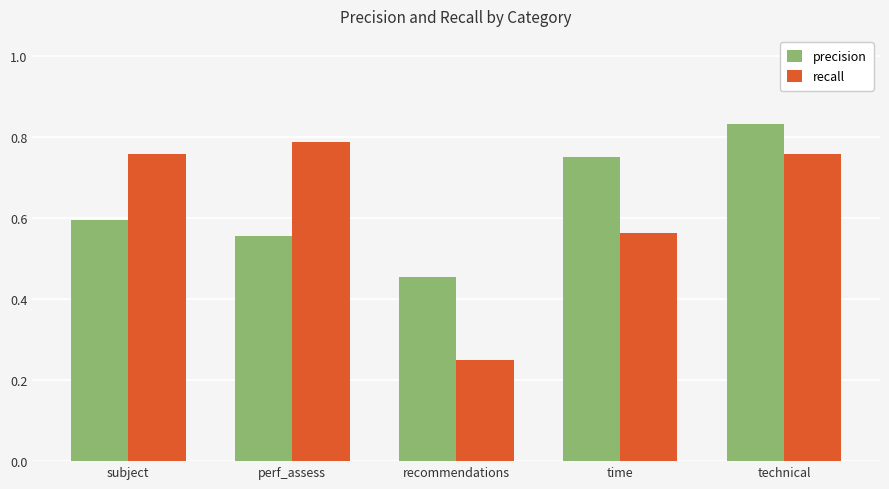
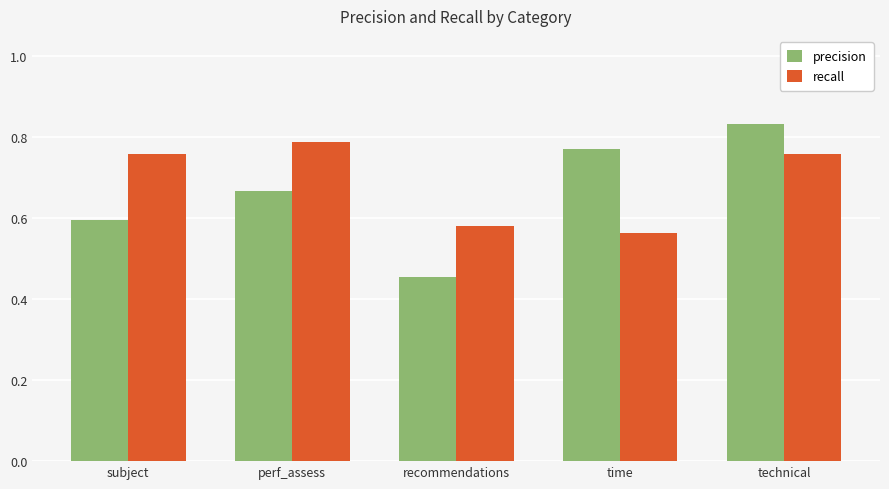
  {
    "precision": {
      "subject": 0.60,
-     "perf_assess": 0.56,
+     "perf_assess": 0.67,
      "recommendations": 0.45,
-     "time": 0.75,
+     "time": 0.77,
      "technical": 0.83
    },
    "recall": {
      "subject": 0.76,
      "perf_assess": 0.79,
-     "recommendations": 0.25,
+     "recommendations": 0.58,
      "time": 0.56,
      "technical": 0.76
    }
  }
